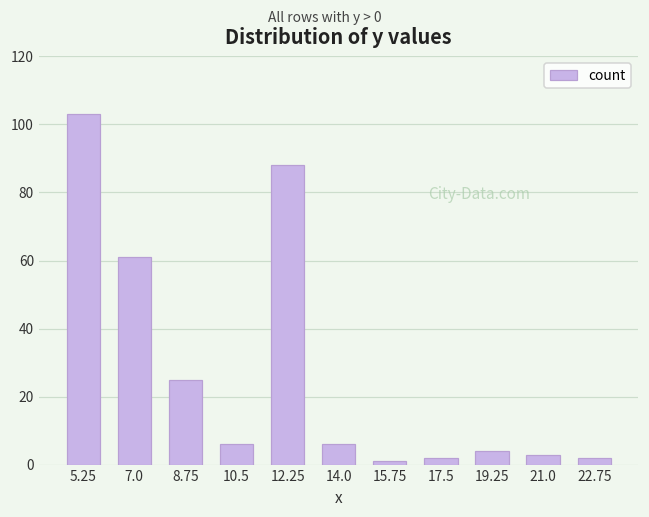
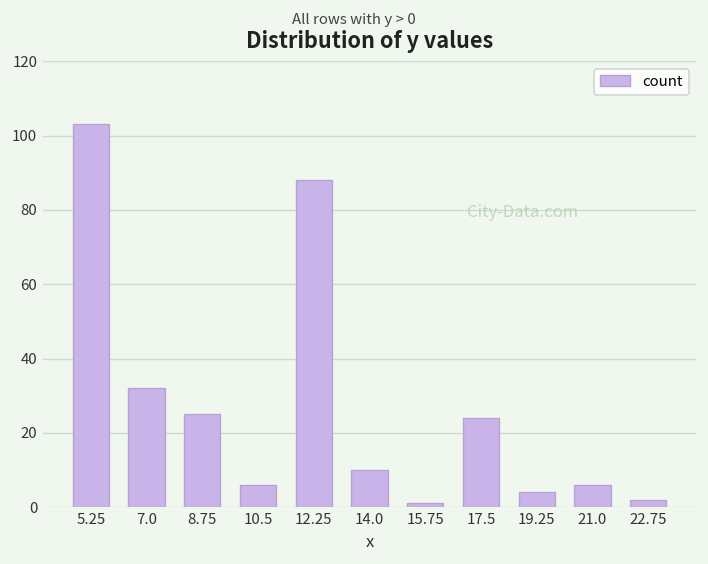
  {
    "5.25": 103,
-   "7.0": 61,
+   "7.0": 32,
    "8.75": 25,
    "10.5": 6,
    "12.25": 88,
-   "14.0": 6,
+   "14.0": 10,
    "15.75": 1,
-   "17.5": 2,
+   "17.5": 24,
    "19.25": 4,
-   "21.0": 3,
+   "21.0": 6,
    "22.75": 2
  }
